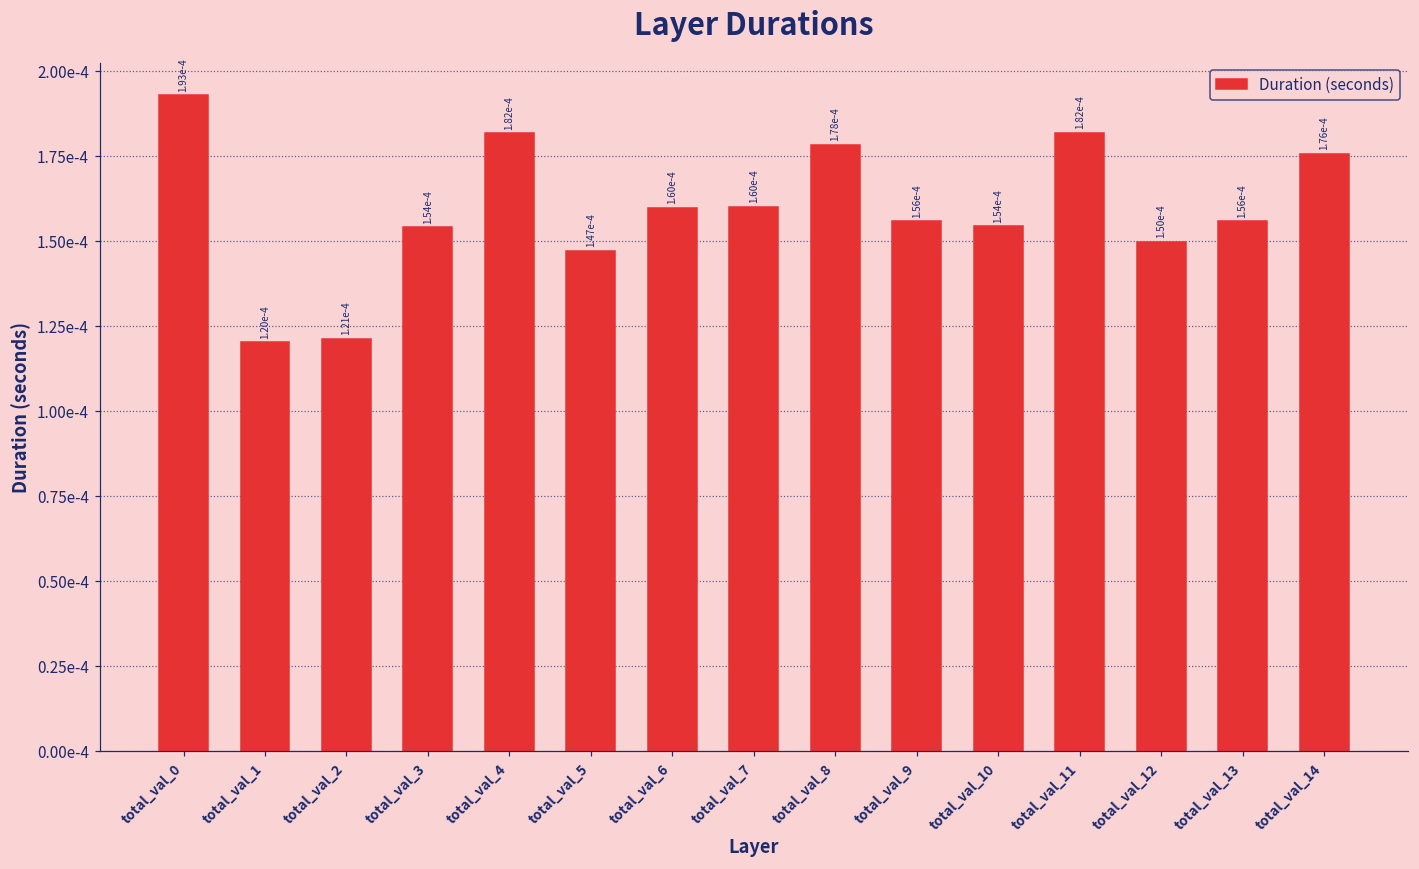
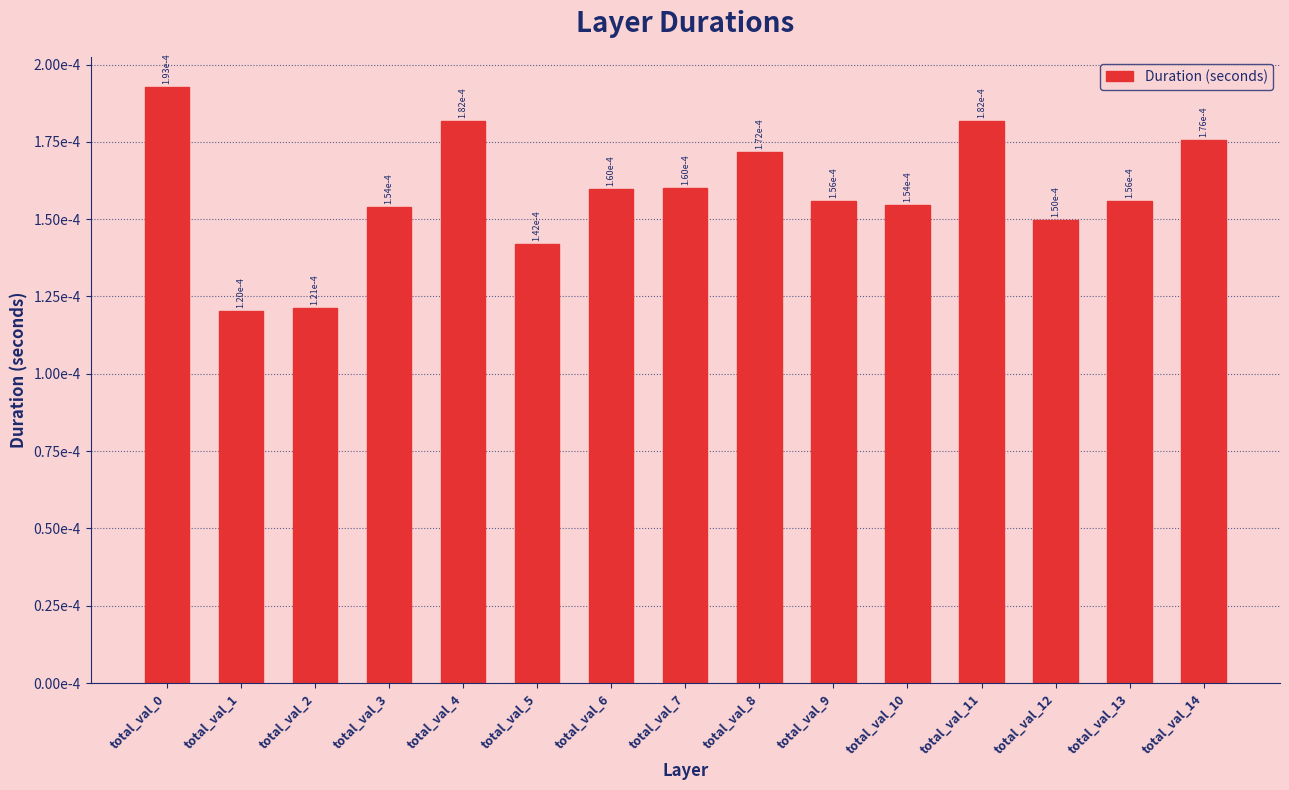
  {
    "total_val_0": "1.93e-4",
    "total_val_1": "1.20e-4",
    "total_val_2": "1.21e-4",
    "total_val_3": "1.54e-4",
    "total_val_4": "1.82e-4",
-   "total_val_5": "1.47e-4",
+   "total_val_5": "1.42e-4",
    "total_val_6": "1.60e-4",
    "total_val_7": "1.60e-4",
-   "total_val_8": "1.78e-4",
+   "total_val_8": "1.72e-4",
    "total_val_9": "1.56e-4",
    "total_val_10": "1.54e-4",
    "total_val_11": "1.82e-4",
    "total_val_12": "1.50e-4",
    "total_val_13": "1.56e-4",
    "total_val_14": "1.76e-4"
  }
